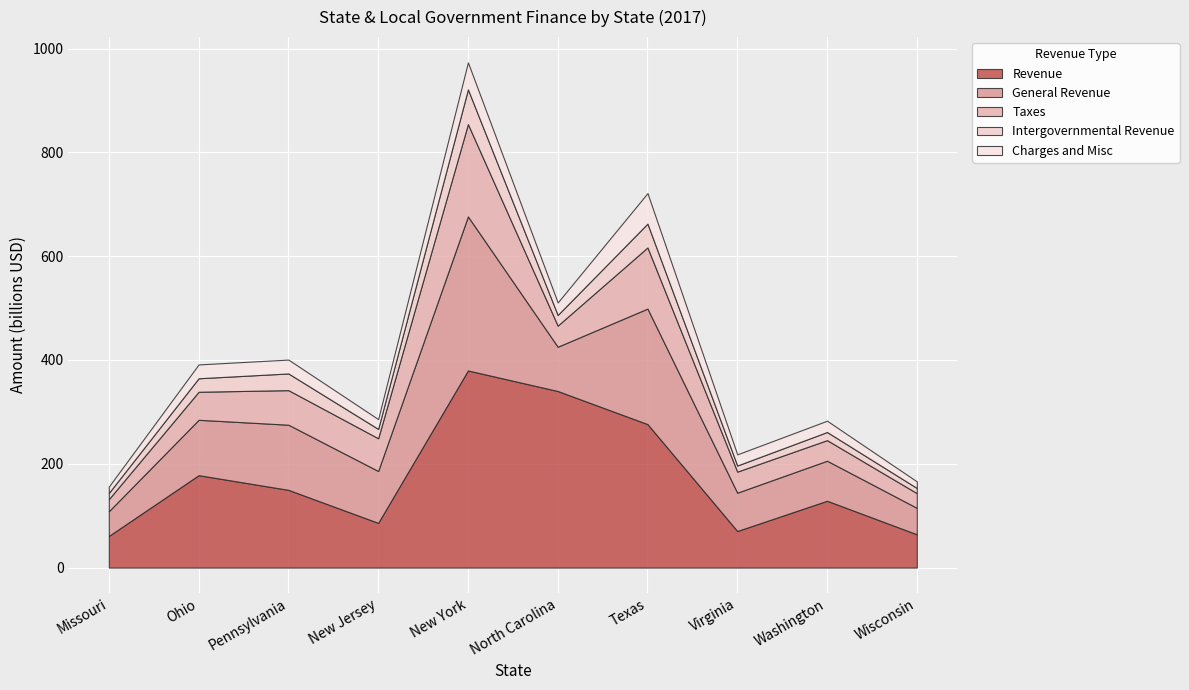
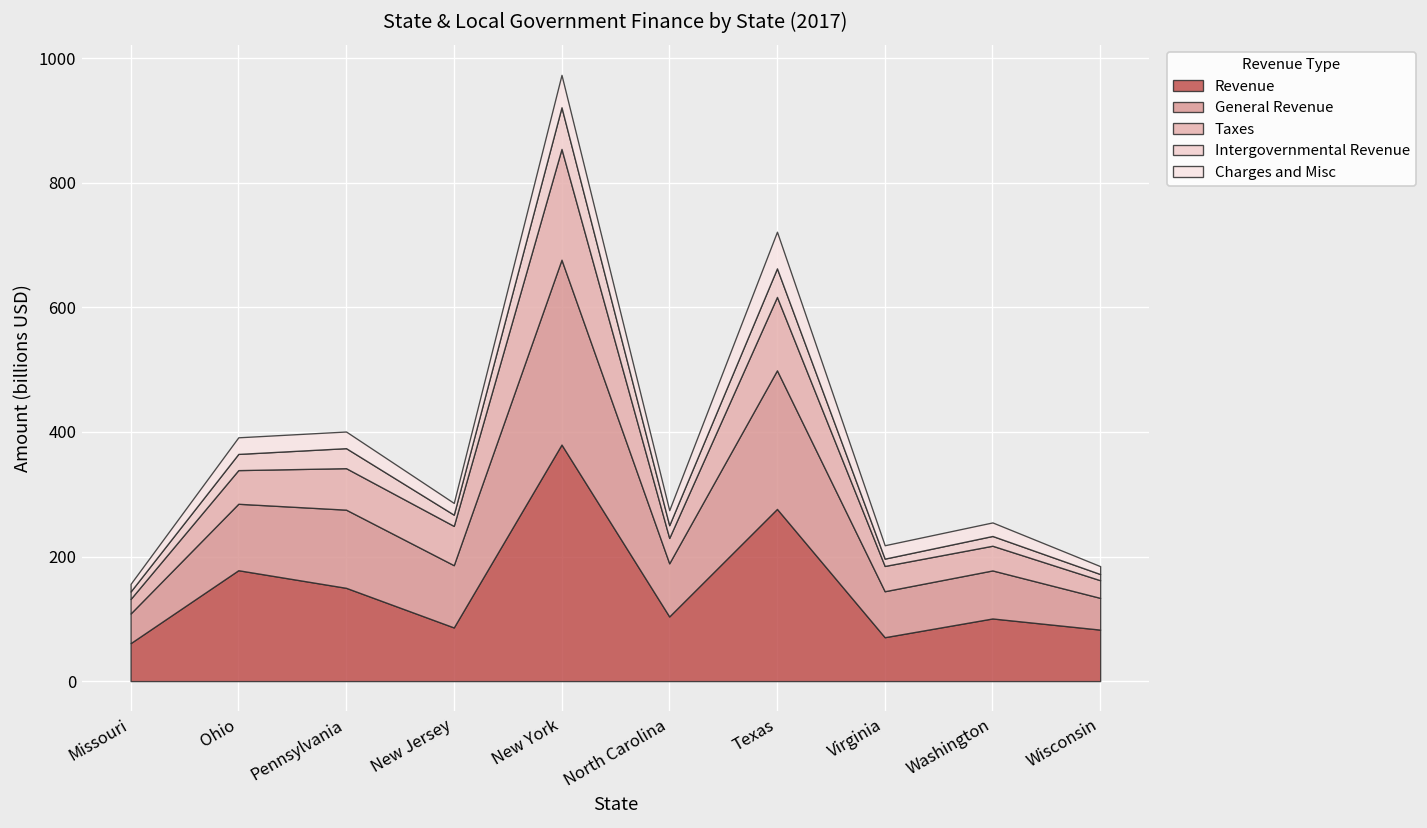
  {
    "Revenue": {
      "Missouri": 60,
      "Ohio": 180,
      "Pennsylvania": 150,
      "New Jersey": 90,
      "New York": 380,
-     "North Carolina": 340,
+     "North Carolina": 100,
      "Texas": 280,
      "Virginia": 70,
-     "Washington": 130,
-     "Wisconsin": 60
+     "Washington": 100,
+     "Wisconsin": 80
    }
  }
